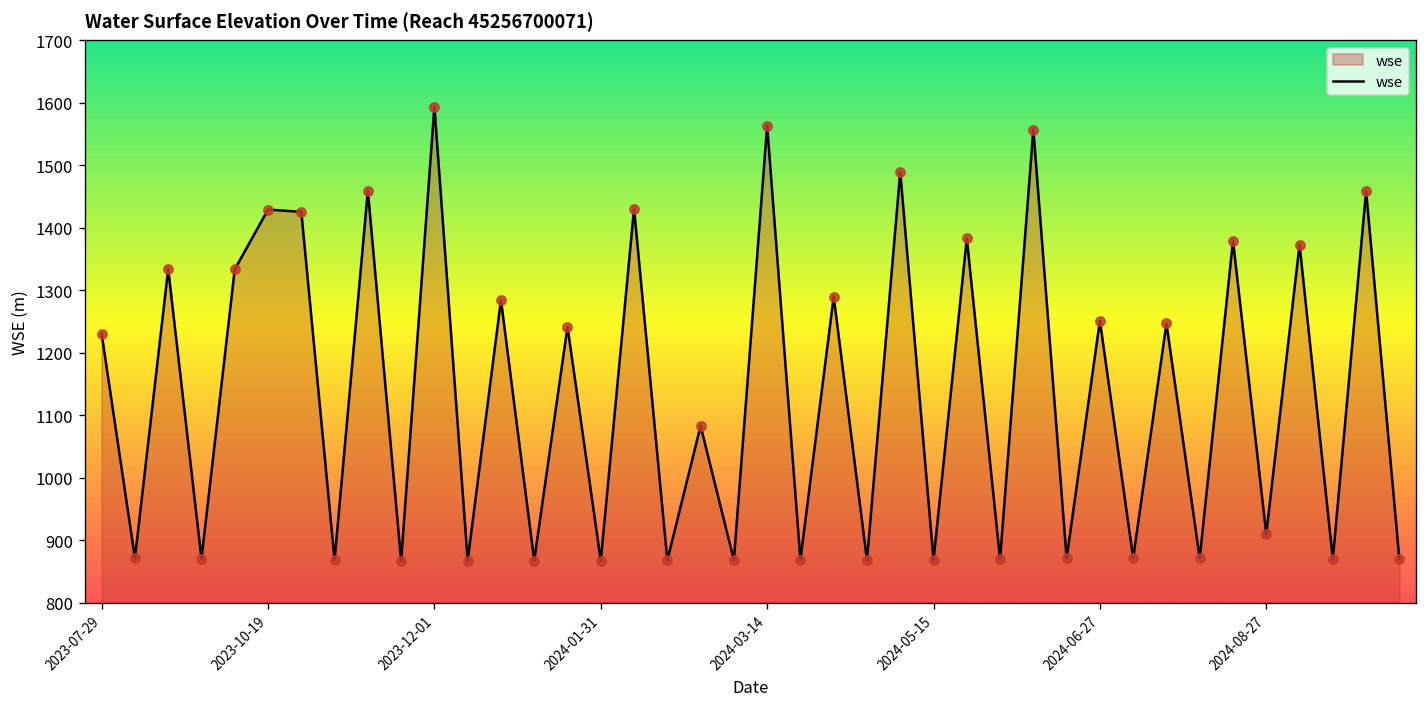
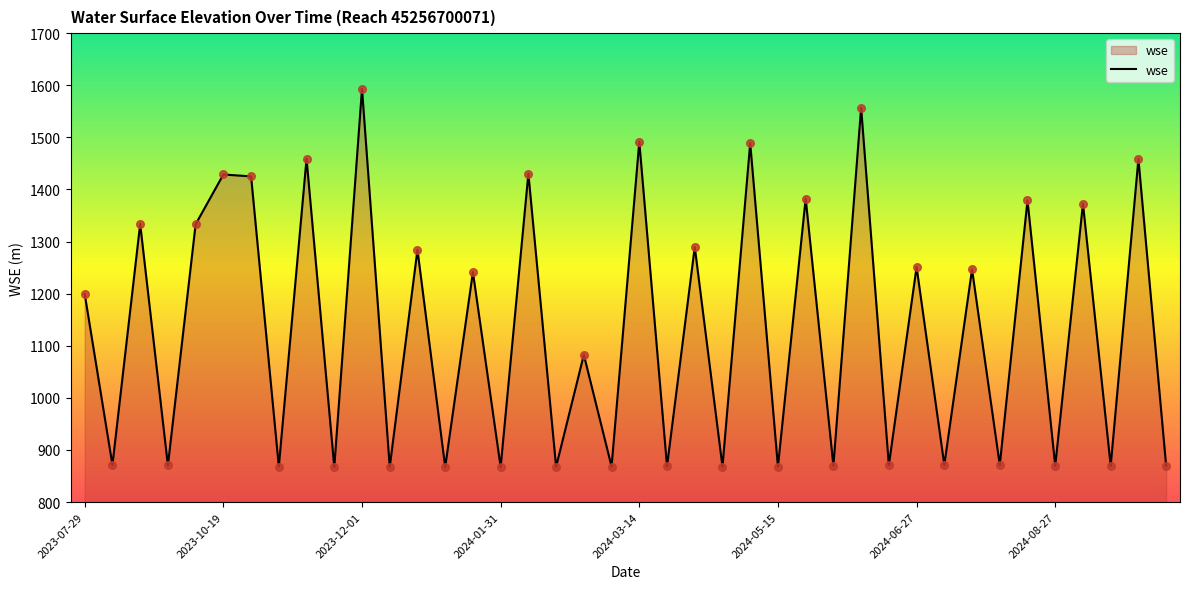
  {
-   "2023-07-29": 1230,
+   "2023-07-29": 1200,
    "2023-10-19": 1430,
    "2023-12-01": 1590,
    "2024-01-31": 870,
-   "2024-03-14": 1560,
+   "2024-03-14": 1490,
    "2024-05-15": 870,
    "2024-06-27": 1250,
-   "2024-08-27": 910
+   "2024-08-27": 870
  }
